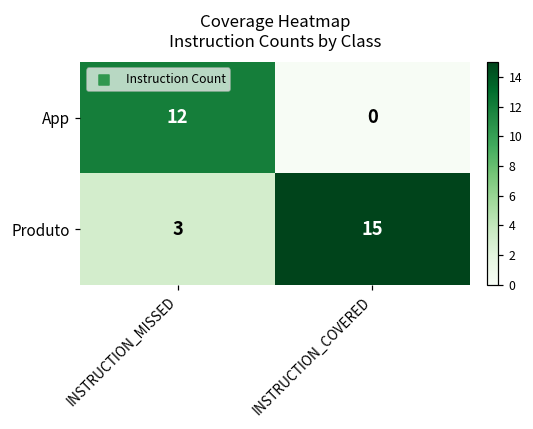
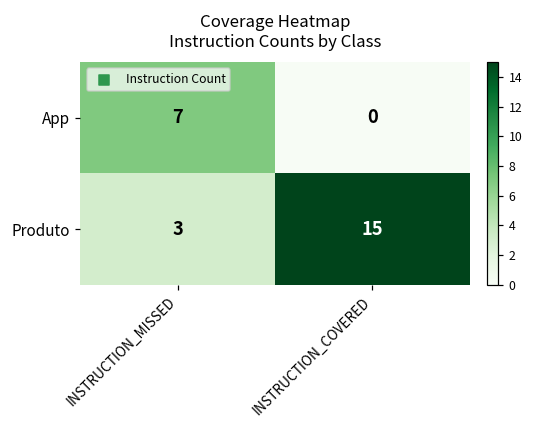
  {
    "App": {
-     "INSTRUCTION_MISSED": 12,
+     "INSTRUCTION_MISSED": 7,
      "INSTRUCTION_COVERED": 0
    },
    "Produto": {
      "INSTRUCTION_MISSED": 3,
      "INSTRUCTION_COVERED": 15
    }
  }
